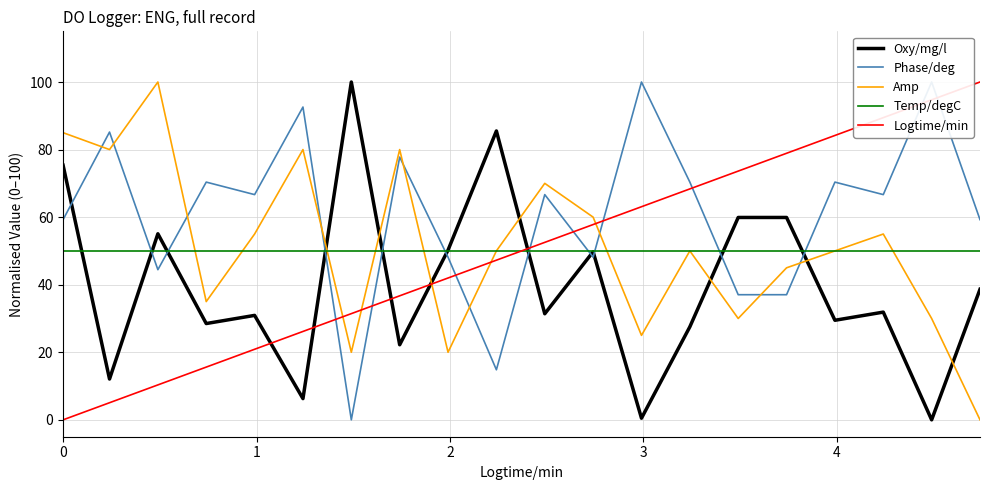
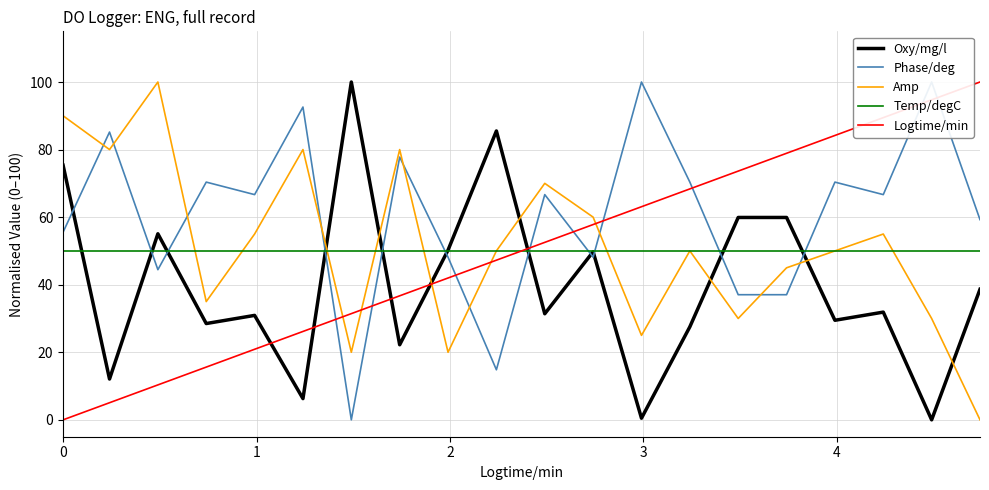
  {
    "Oxy/mg/l": {
      "0": 75
    },
    "Phase/deg": {
-     "0": 59
+     "0": 56
    },
    "Amp": {
-     "0": 85
+     "0": 90
    },
    "Temp/degC": {
      "0": 50
    },
    "Logtime/min": {
      "0": 0
    }
  }
